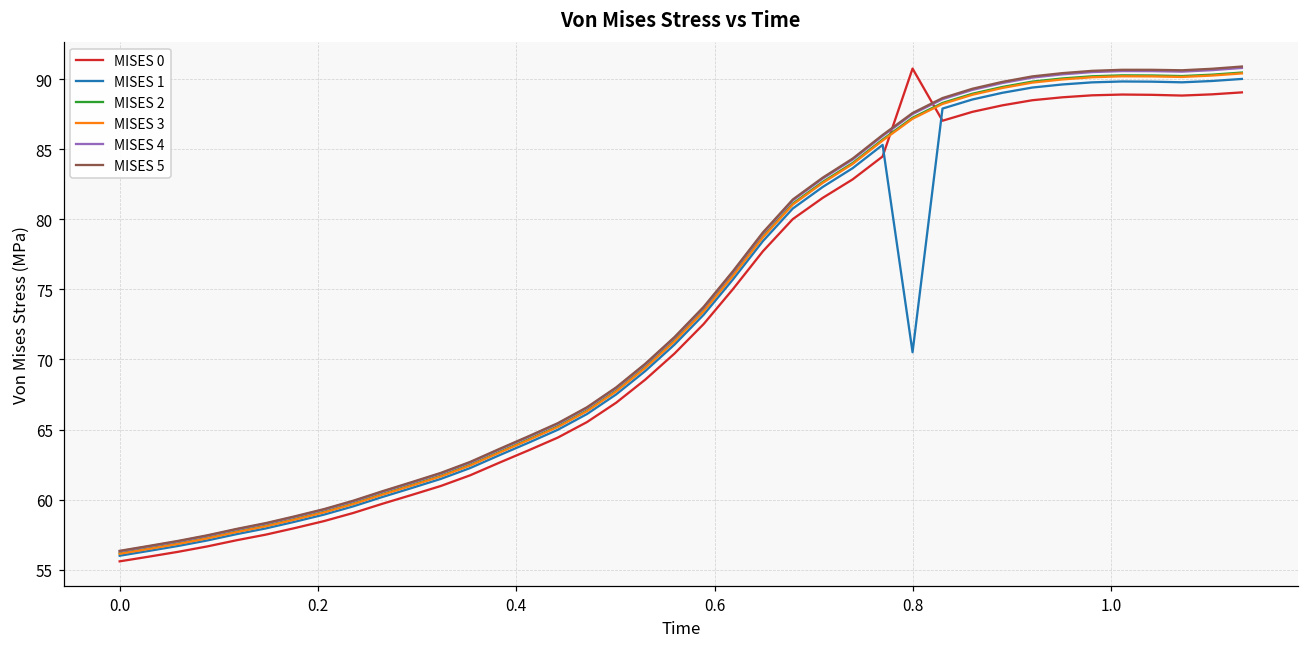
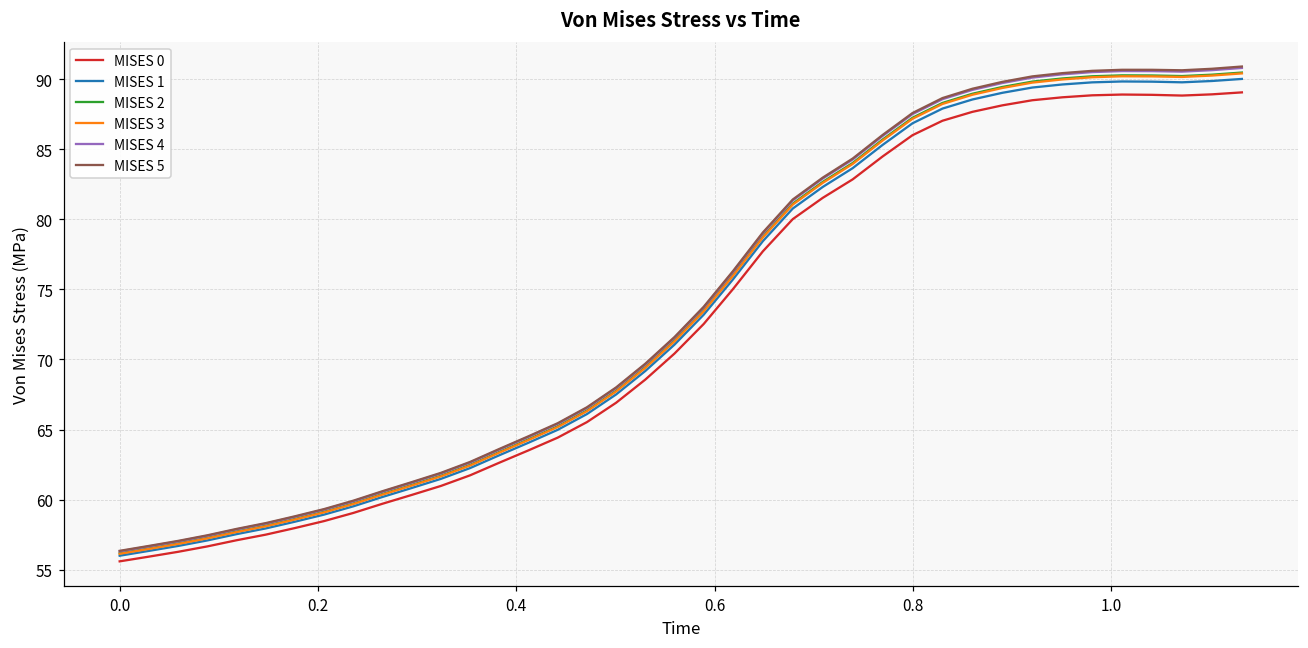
  {
    "MISES 0": {
      "0.0": 55.6,
-     "0.8": 90.8
+     "0.8": 86.0
    },
    "MISES 1": {
-     "0.8": 70.5
+     "0.8": 86.9
    }
  }
